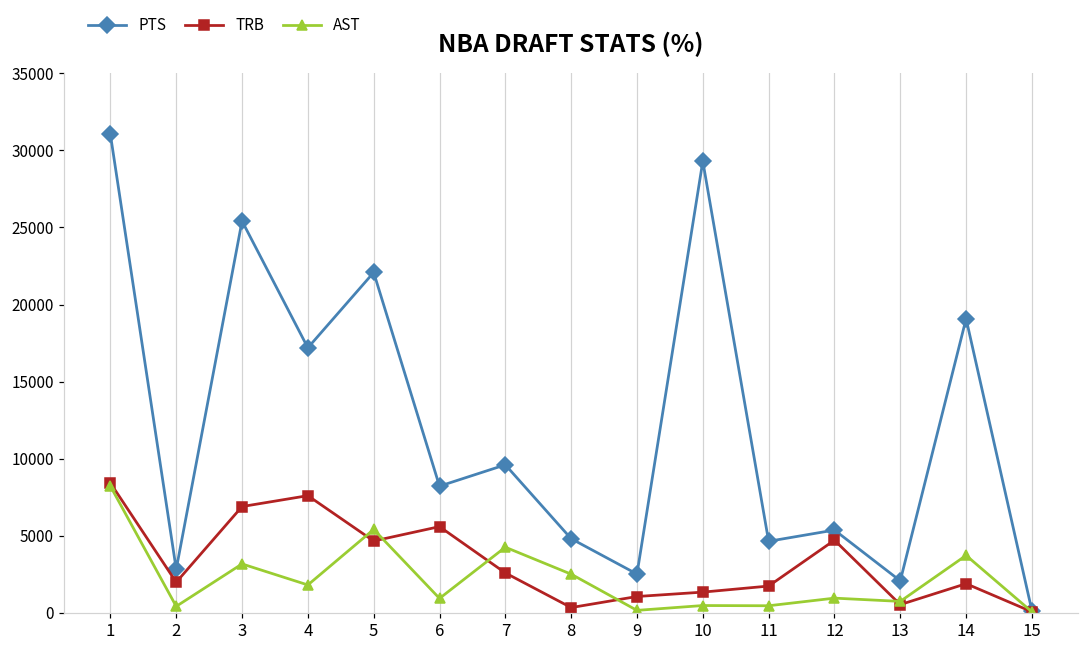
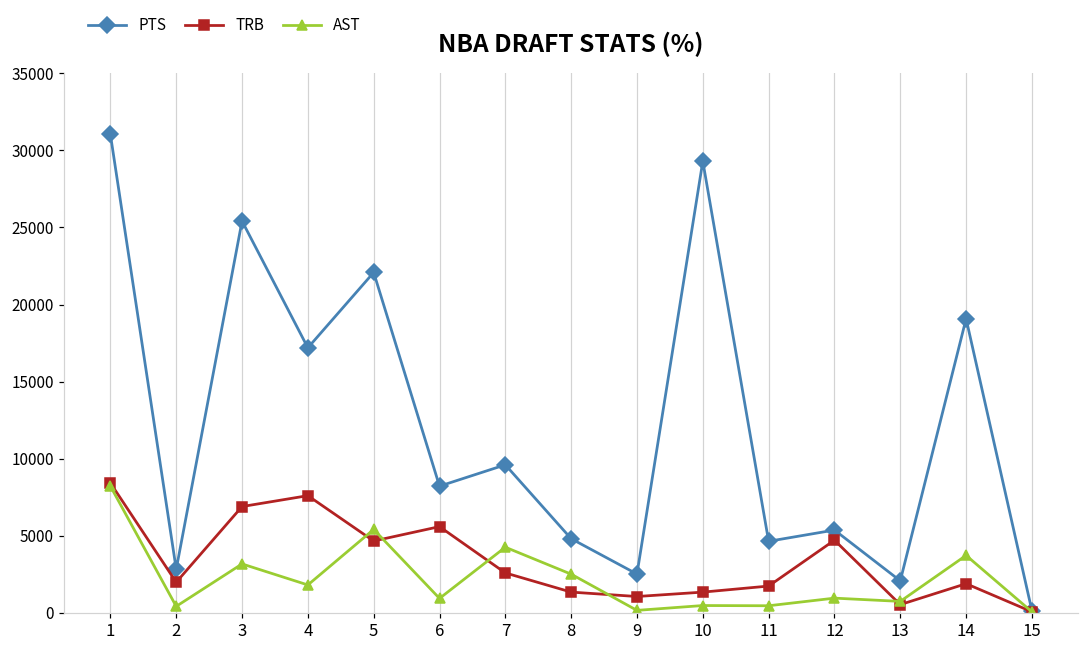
  {
    "PTS": {
      "1": 31000,
      "2": 2800,
      "3": 25400,
      "4": 17200,
      "5": 22100,
      "6": 8200,
      "7": 9600,
      "8": 4800,
      "9": 2500,
      "10": 29300,
      "11": 4600,
      "12": 5400,
      "13": 2100,
      "14": 19100
    },
    "TRB": {
      "1": 8400,
      "2": 2000,
      "3": 6900,
      "4": 7600,
      "5": 4600,
      "6": 5600,
      "7": 2600,
-     "8": 300,
+     "8": 1300,
      "9": 1000,
      "10": 1300,
      "11": 1700,
      "12": 4700,
      "13": 500,
      "14": 1900
    },
    "AST": {
      "1": 8200,
      "2": 400,
      "3": 3200,
      "4": 1800,
      "5": 5400,
      "6": 900,
      "7": 4200,
      "8": 2500,
      "9": 100,
      "10": 500,
      "11": 400,
      "12": 900,
      "13": 700,
      "14": 3700
    }
  }
